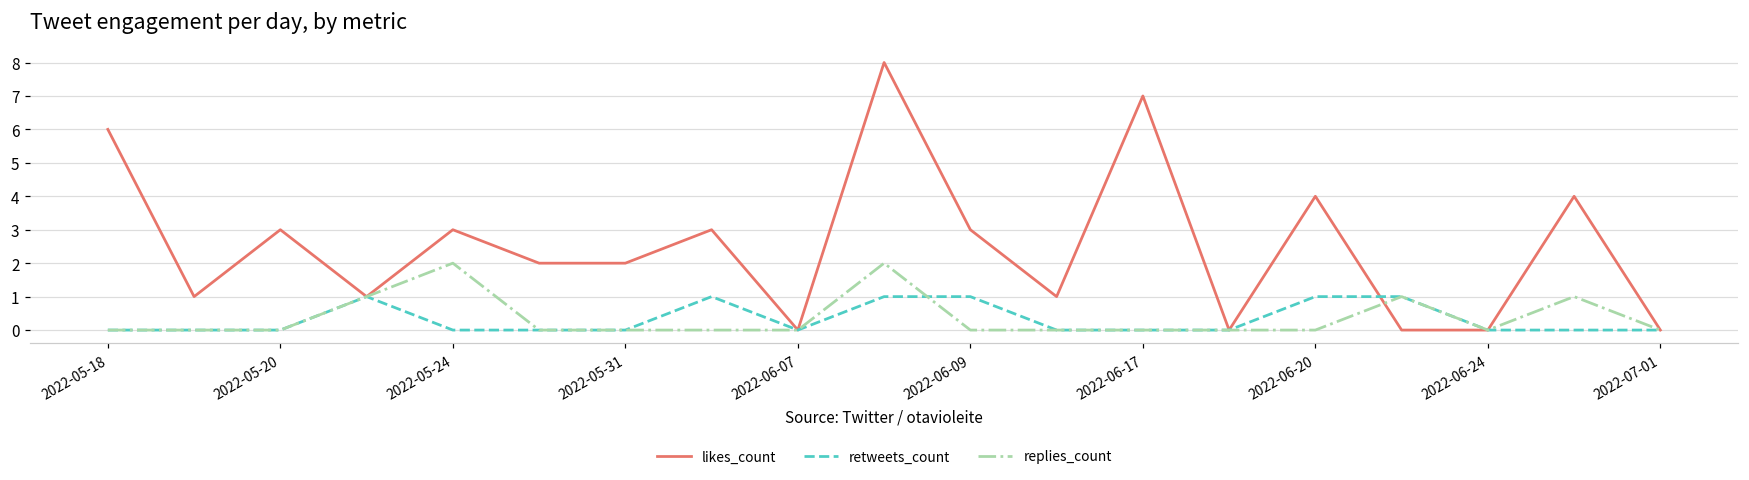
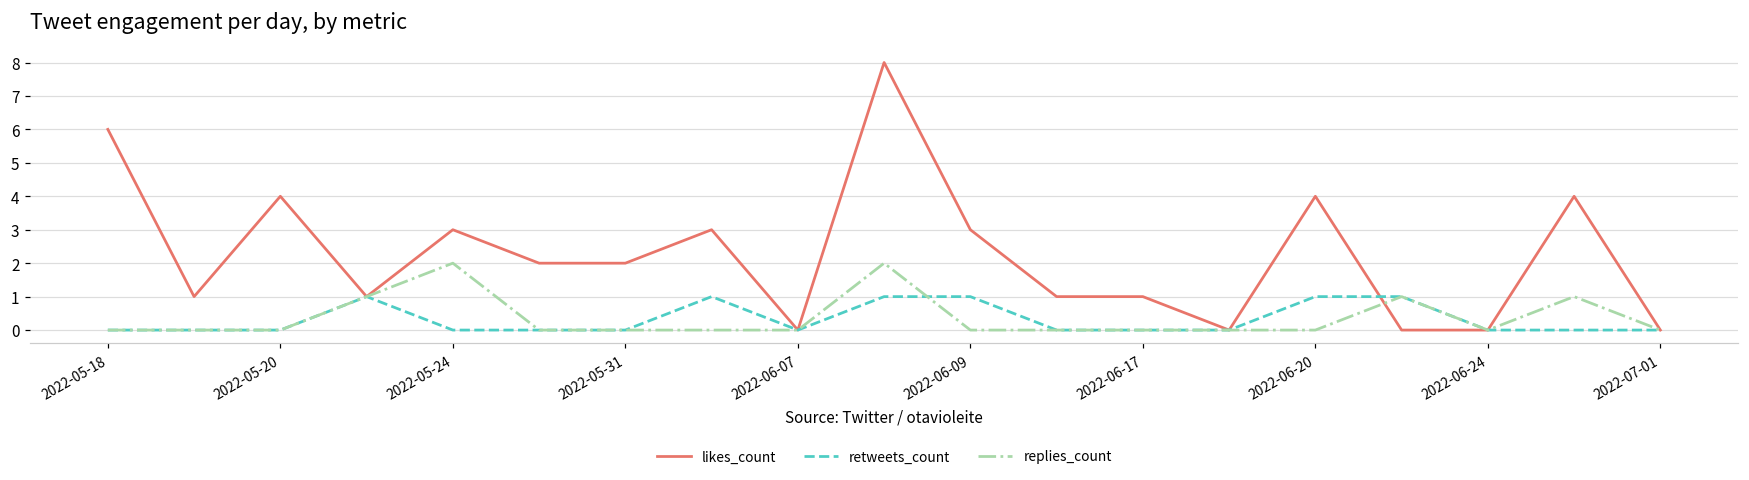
  {
    "likes_count": {
      "2022-05-18": 6,
-     "2022-05-20": 3,
+     "2022-05-20": 4,
      "2022-05-24": 3,
      "2022-05-31": 2,
      "2022-06-09": 3,
-     "2022-06-17": 7,
+     "2022-06-17": 1,
      "2022-06-20": 4
    },
    "retweets_count": {
      "2022-05-24": 0,
      "2022-06-09": 1,
      "2022-06-20": 1
    },
    "replies_count": {
      "2022-05-24": 2,
      "2022-06-09": 0,
      "2022-06-20": 0
    }
  }
